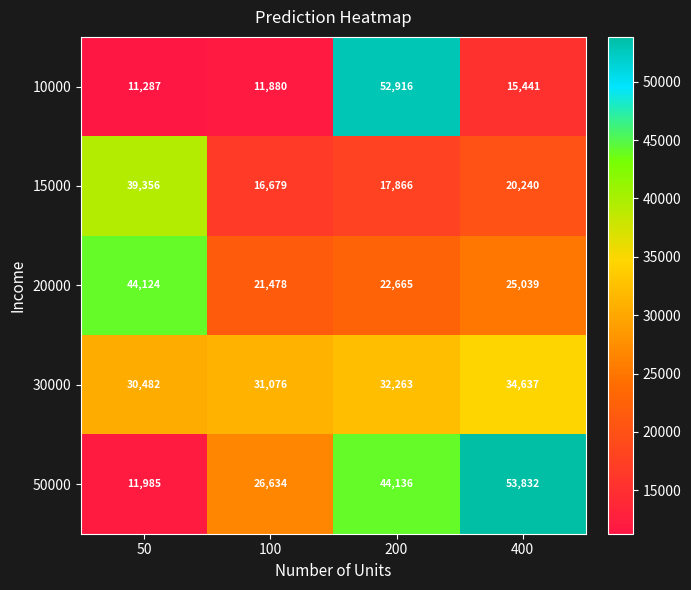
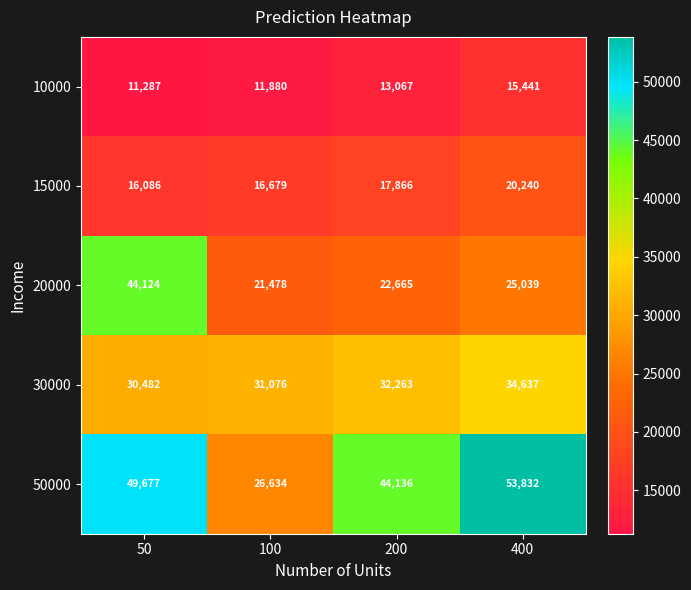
  {
    "10000": {
      "50": "11,287",
      "100": "11,880",
-     "200": "52,916",
+     "200": "13,067",
      "400": "15,441"
    },
    "15000": {
-     "50": "39,356",
+     "50": "16,086",
      "100": "16,679",
      "200": "17,866",
      "400": "20,240"
    },
    "20000": {
      "50": "44,124",
      "100": "21,478",
      "200": "22,665",
      "400": "25,039"
    },
    "30000": {
      "50": "30,482",
      "100": "31,076",
      "200": "32,263",
      "400": "34,637"
    },
    "50000": {
-     "50": "11,985",
+     "50": "49,677",
      "100": "26,634",
      "200": "44,136",
      "400": "53,832"
    }
  }
